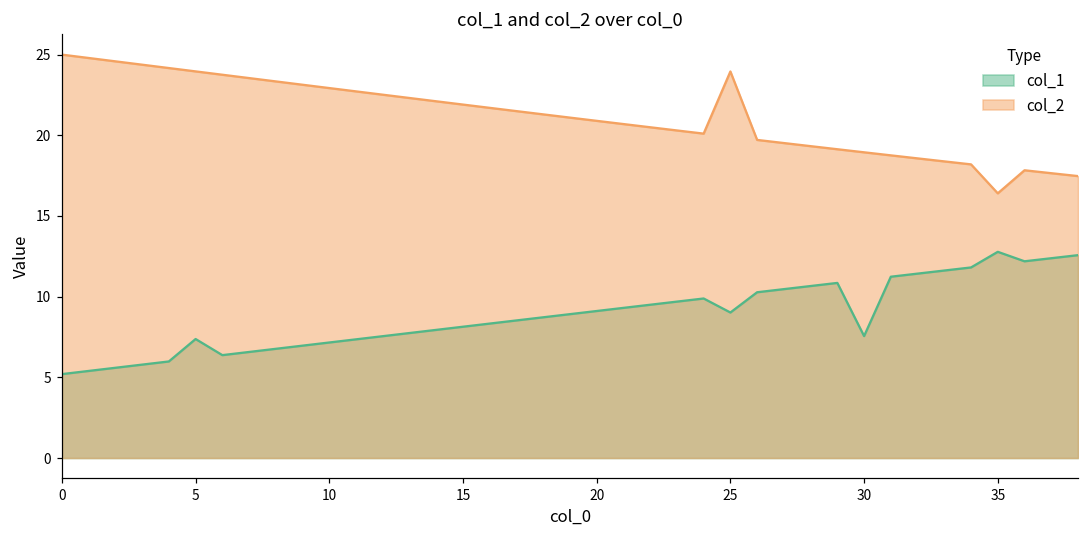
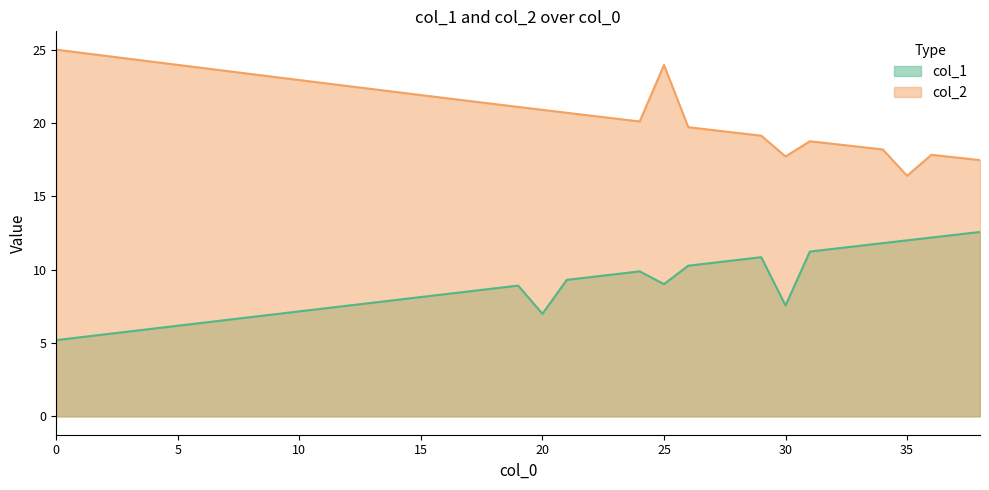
  {
    "col_1": {
      "0": 5.2,
-     "5": 7.4,
+     "5": 6.2,
      "10": 7.2,
      "15": 8.1,
-     "20": 9.1,
+     "20": 7.0,
      "25": 9.0,
      "30": 7.6,
-     "35": 12.8
+     "35": 12.0
    },
    "col_2": {
      "0": 25.0,
      "5": 24.0,
      "10": 22.9,
      "15": 21.9,
      "20": 20.9,
      "25": 24.0,
-     "30": 18.9,
+     "30": 17.7,
      "35": 16.4
    }
  }
